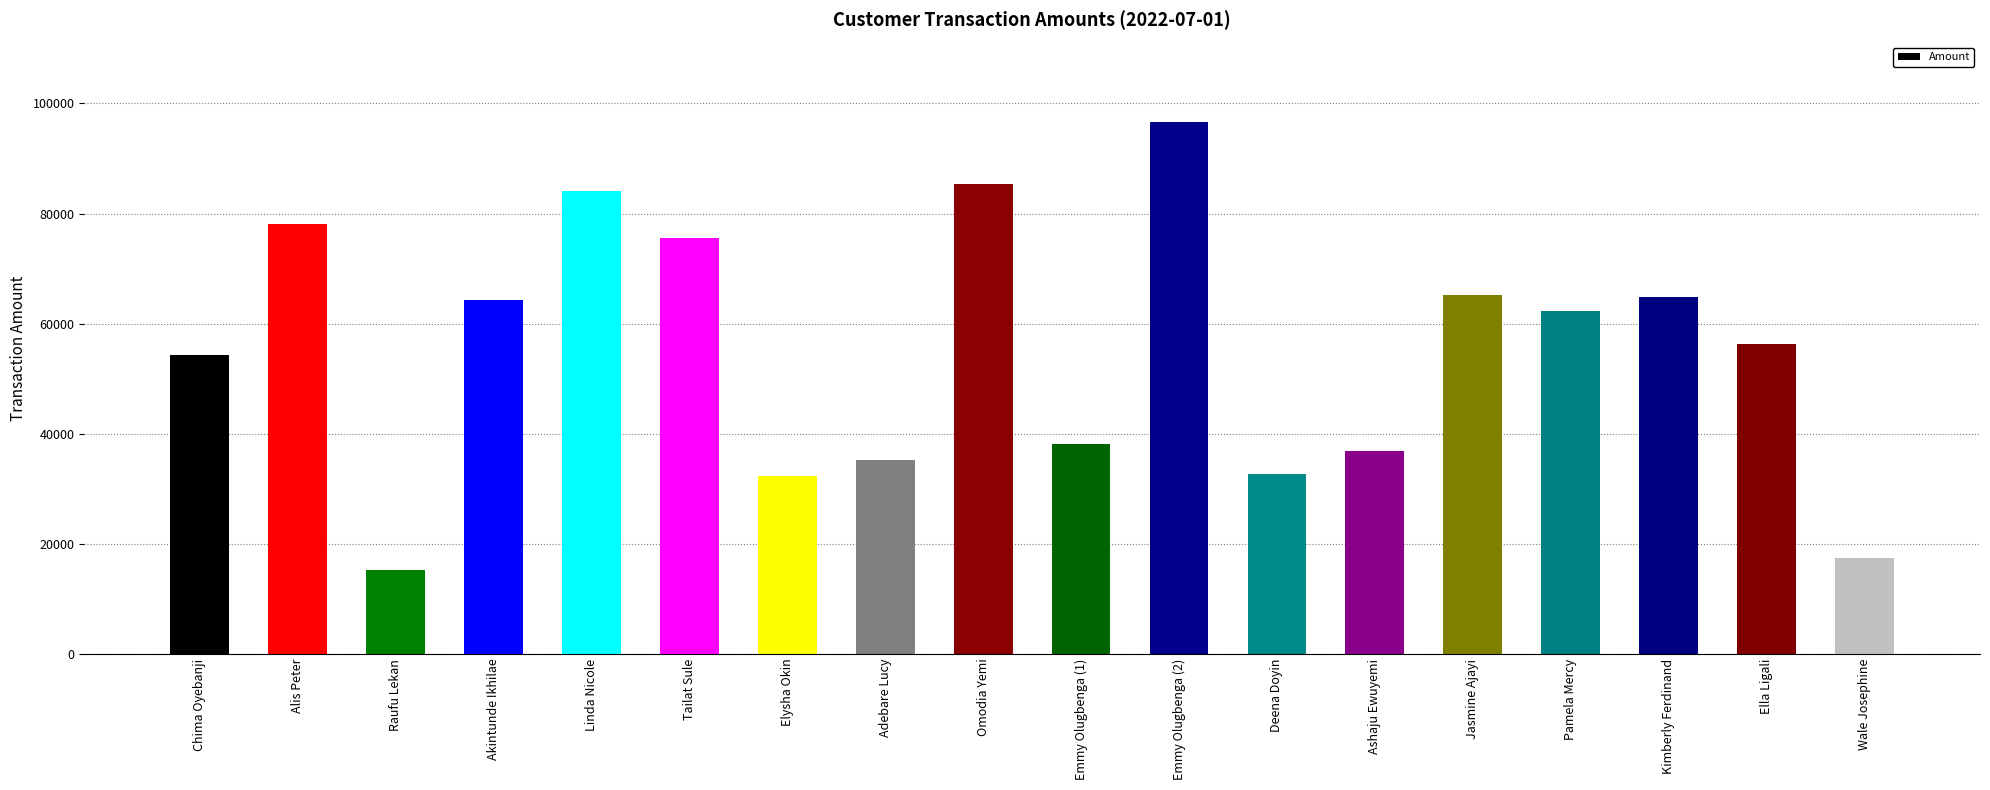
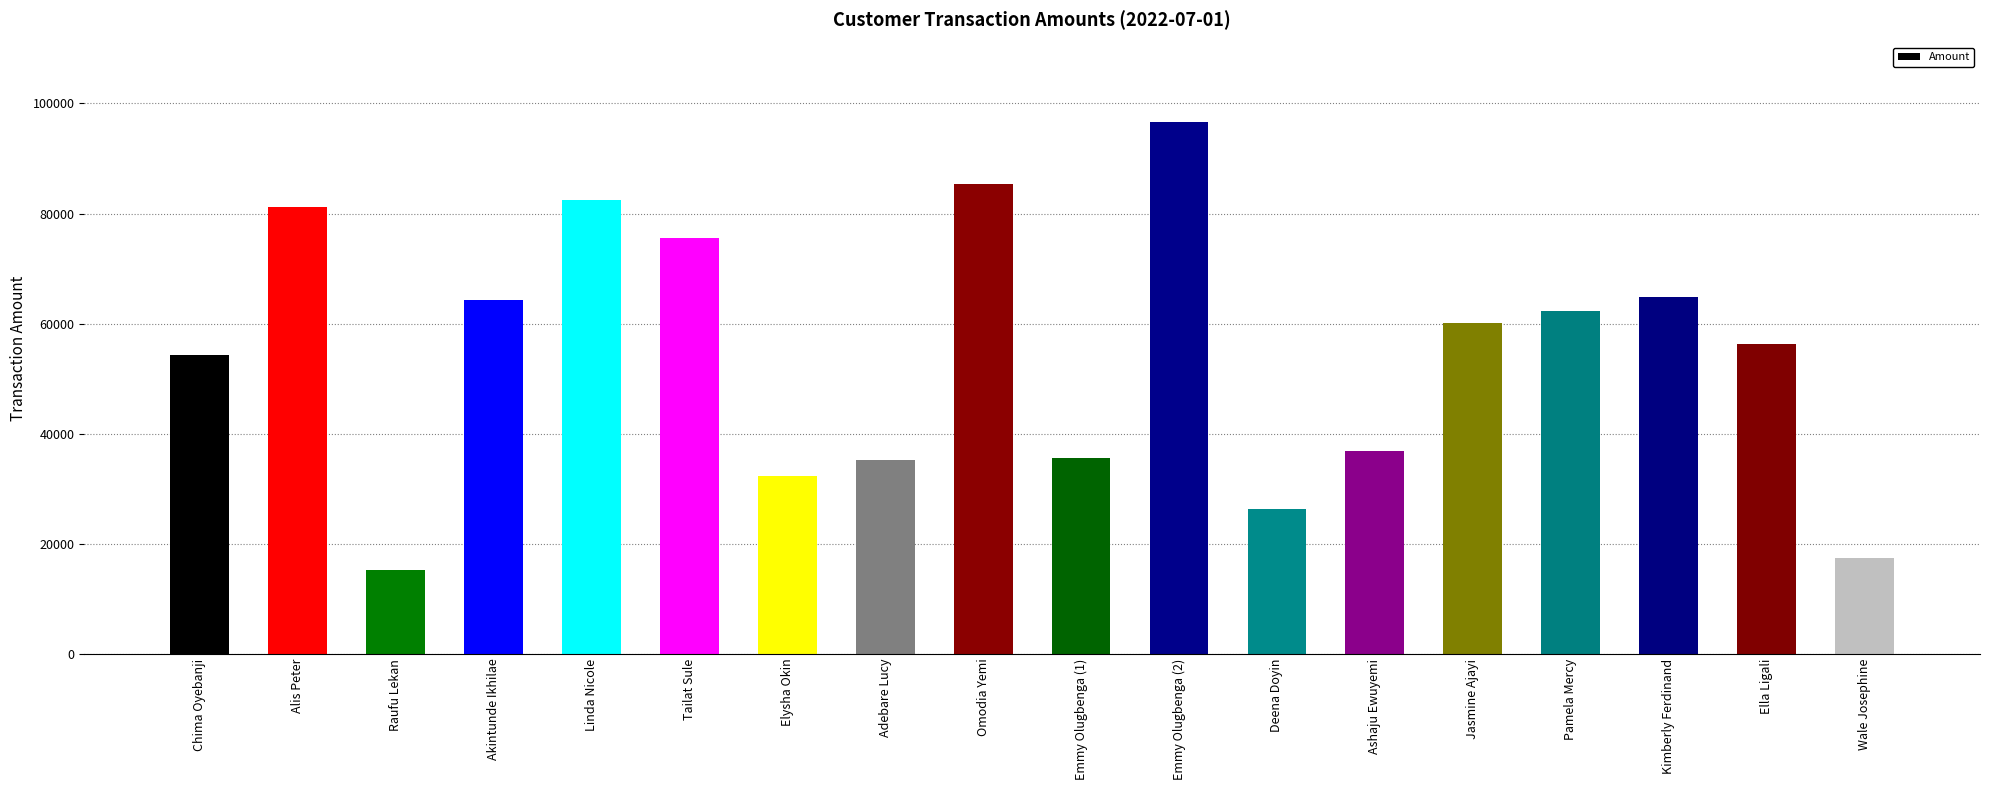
  {
    "Chima Oyebanji": 54000,
-   "Alis Peter": 78000,
+   "Alis Peter": 81000,
    "Raufu Lekan": 15000,
    "Akintunde Ikhilae": 64000,
-   "Linda Nicole": 84000,
+   "Linda Nicole": 82000,
    "Tailat Sule": 75000,
    "Elysha Okin": 32000,
    "Adebare Lucy": 35000,
    "Omodia Yemi": 85000,
-   "Emmy Olugbenga (1)": 38000,
+   "Emmy Olugbenga (1)": 36000,
    "Emmy Olugbenga (2)": 97000,
-   "Deena Doyin": 33000,
+   "Deena Doyin": 26000,
    "Ashaju Ewuyemi": 37000,
-   "Jasmine Ajayi": 65000,
+   "Jasmine Ajayi": 60000,
    "Pamela Mercy": 62000,
    "Kimberly Ferdinand": 65000,
    "Ella Ligali": 56000,
    "Wale Josephine": 17000
  }
